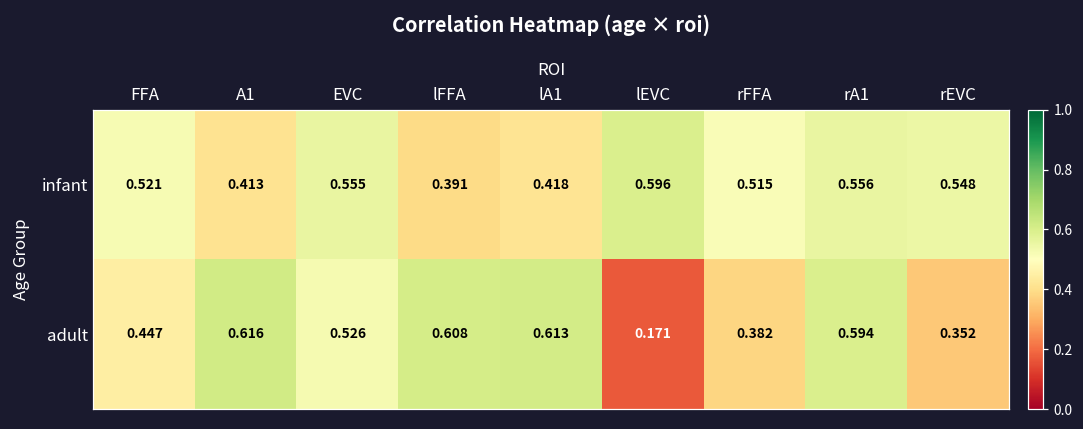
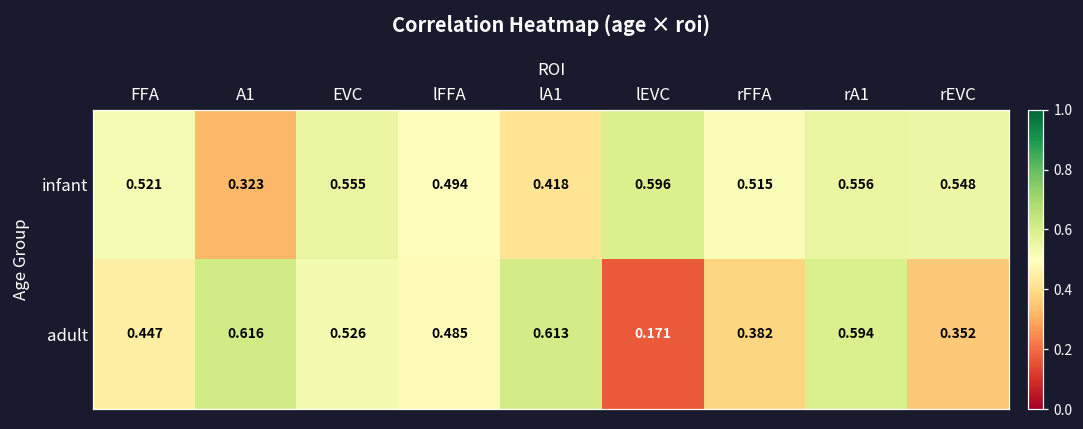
  {
    "infant": {
      "FFA": 0.521,
-     "A1": 0.413,
+     "A1": 0.323,
      "EVC": 0.555,
-     "lFFA": 0.391,
+     "lFFA": 0.494,
      "lA1": 0.418,
      "lEVC": 0.596,
      "rFFA": 0.515,
      "rA1": 0.556,
      "rEVC": 0.548
    },
    "adult": {
      "FFA": 0.447,
      "A1": 0.616,
      "EVC": 0.526,
-     "lFFA": 0.608,
+     "lFFA": 0.485,
      "lA1": 0.613,
      "lEVC": 0.171,
      "rFFA": 0.382,
      "rA1": 0.594,
      "rEVC": 0.352
    }
  }
